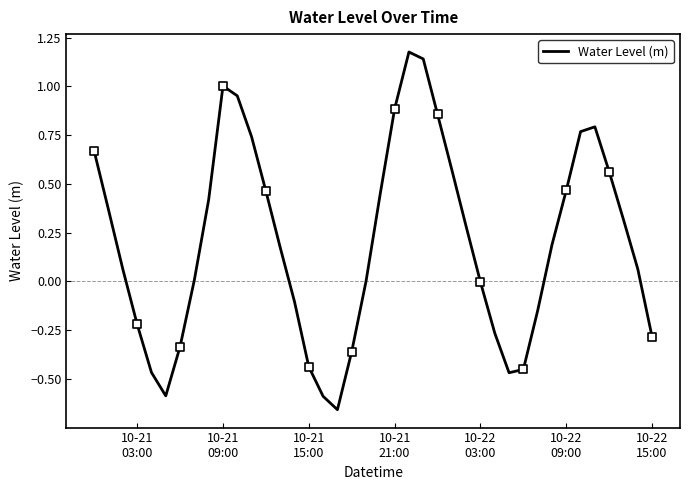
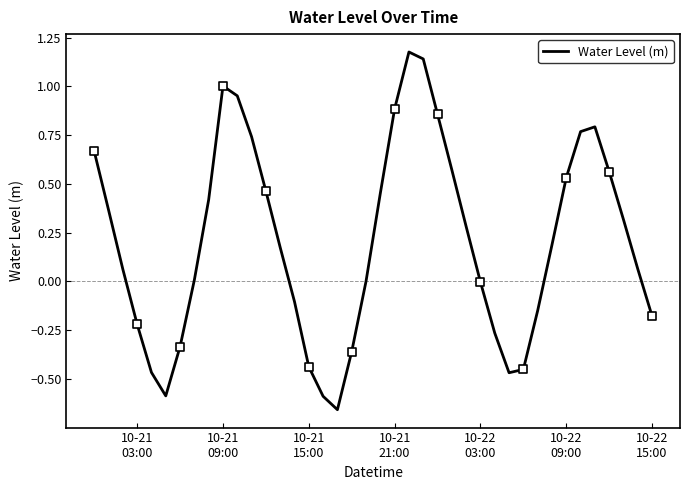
  {
    "Water Level (m)": {
-     "10-22 09:00": 0.47,
-     "10-22 15:00": -0.28
+     "10-22 09:00": 0.53,
+     "10-22 15:00": -0.18
    }
  }
